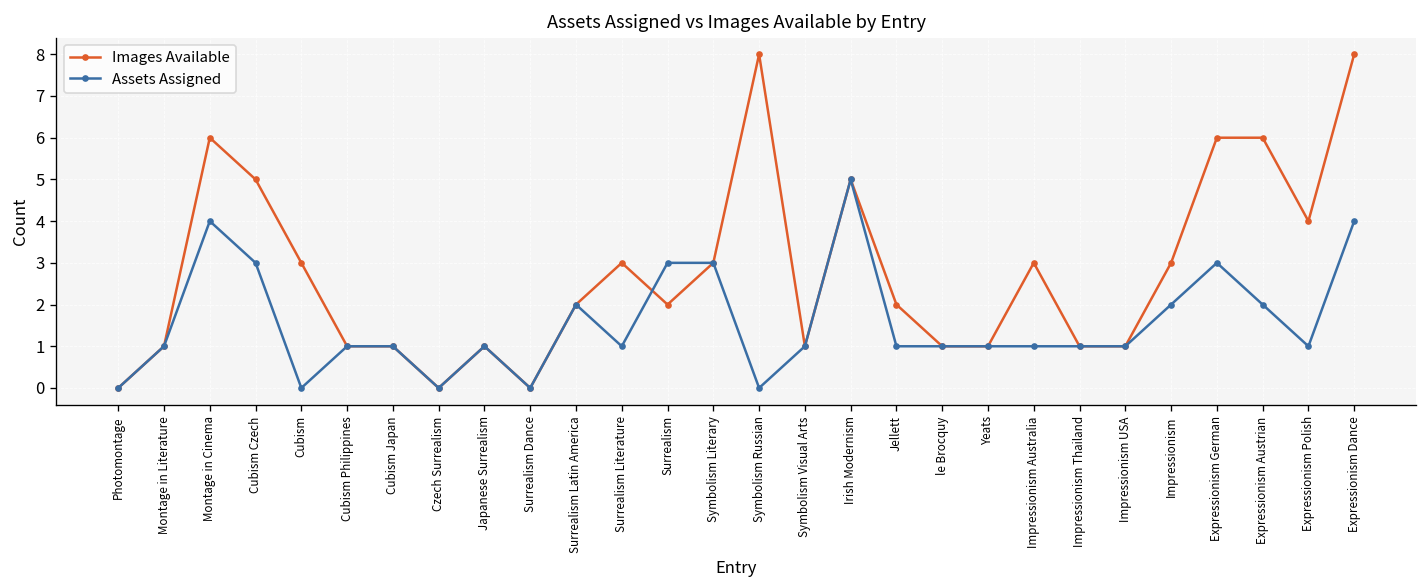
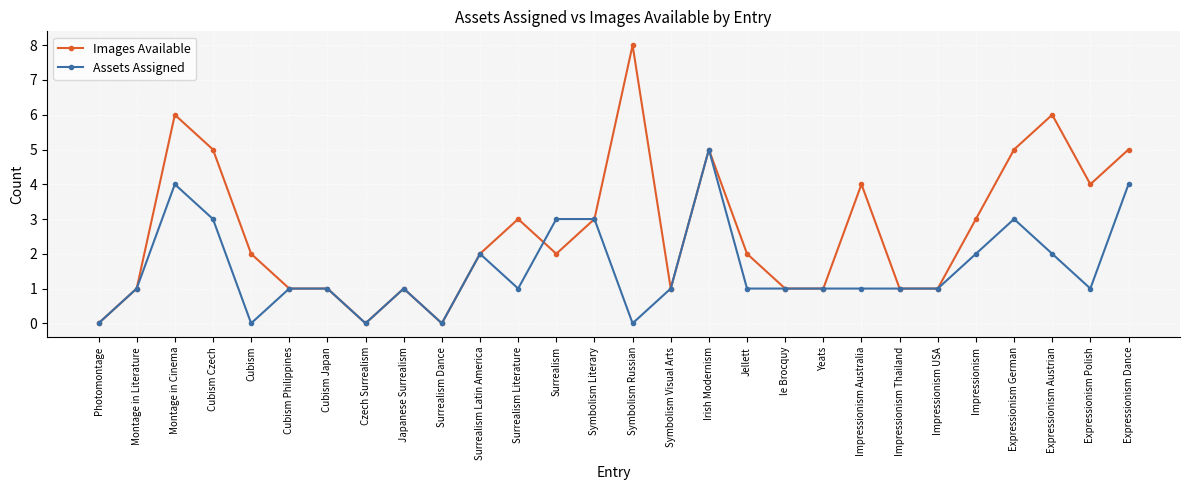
  {
    "Images Available": {
      "Montage in Cinema": 6,
      "Cubism Czech": 5,
-     "Cubism": 3,
+     "Cubism": 2,
      "Surrealism Literature": 3,
      "Surrealism": 2,
      "Symbolism Russian": 8,
      "Jellett": 2,
-     "Impressionism Australia": 3,
+     "Impressionism Australia": 4,
      "Impressionism": 3,
-     "Expressionism German": 6,
+     "Expressionism German": 5,
      "Expressionism Austrian": 6,
      "Expressionism Polish": 4,
-     "Expressionism Dance": 8
+     "Expressionism Dance": 5
    },
    "Assets Assigned": {
      "Montage in Cinema": 4,
      "Cubism Czech": 3,
      "Cubism": 0,
      "Surrealism Literature": 1,
      "Surrealism": 3,
      "Symbolism Russian": 0,
      "Jellett": 1,
      "Impressionism Australia": 1,
      "Impressionism": 2,
      "Expressionism German": 3,
      "Expressionism Austrian": 2,
      "Expressionism Polish": 1,
      "Expressionism Dance": 4
    }
  }
